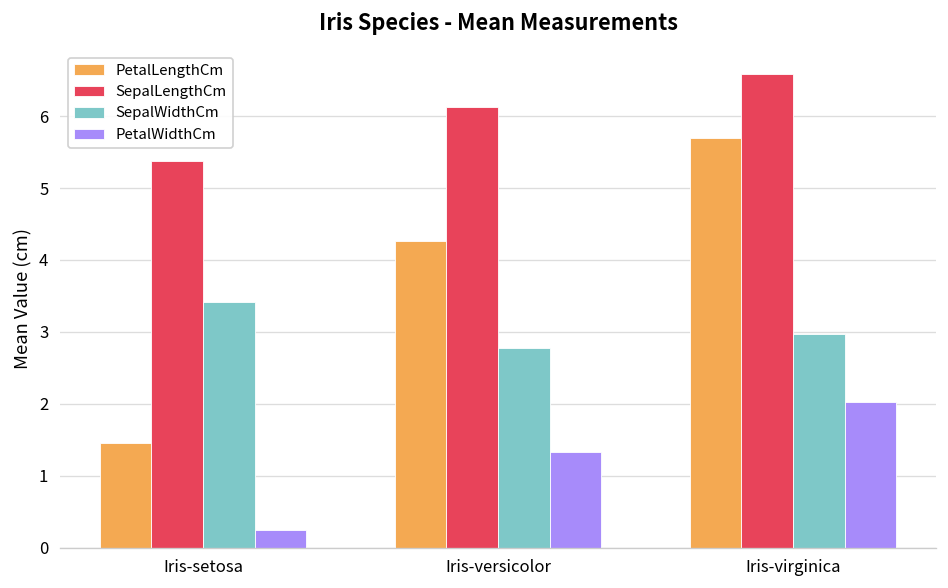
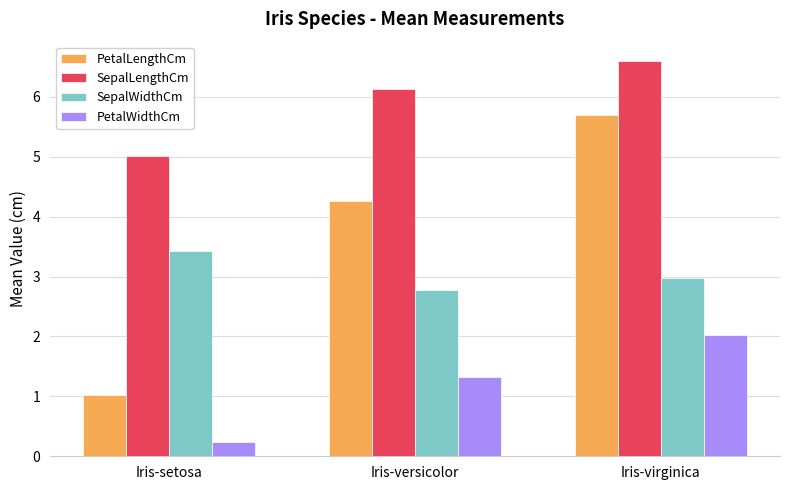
  {
    "PetalLengthCm": {
-     "Iris-setosa": 1.5,
+     "Iris-setosa": 1.0,
      "Iris-versicolor": 4.3,
      "Iris-virginica": 5.7
    },
    "SepalLengthCm": {
-     "Iris-setosa": 5.4,
+     "Iris-setosa": 5.0,
      "Iris-versicolor": 6.1,
      "Iris-virginica": 6.6
    },
    "SepalWidthCm": {
      "Iris-setosa": 3.4,
      "Iris-versicolor": 2.8,
      "Iris-virginica": 3.0
    },
    "PetalWidthCm": {
      "Iris-setosa": 0.2,
      "Iris-versicolor": 1.3,
      "Iris-virginica": 2.0
    }
  }
